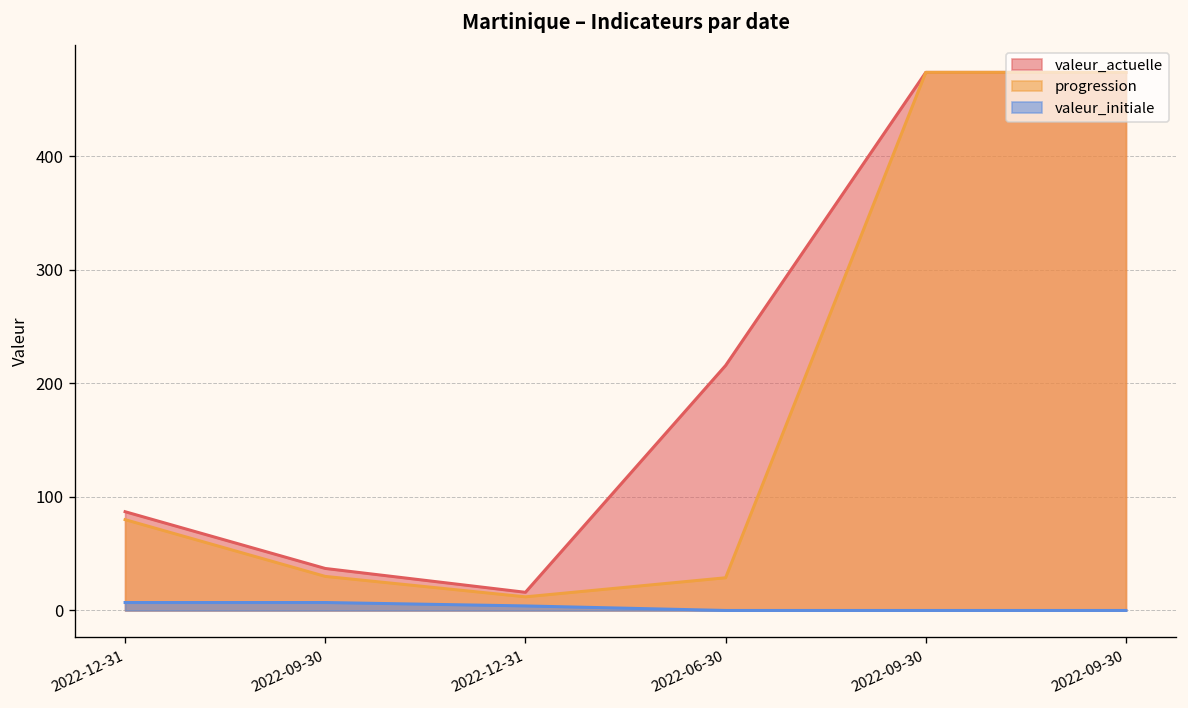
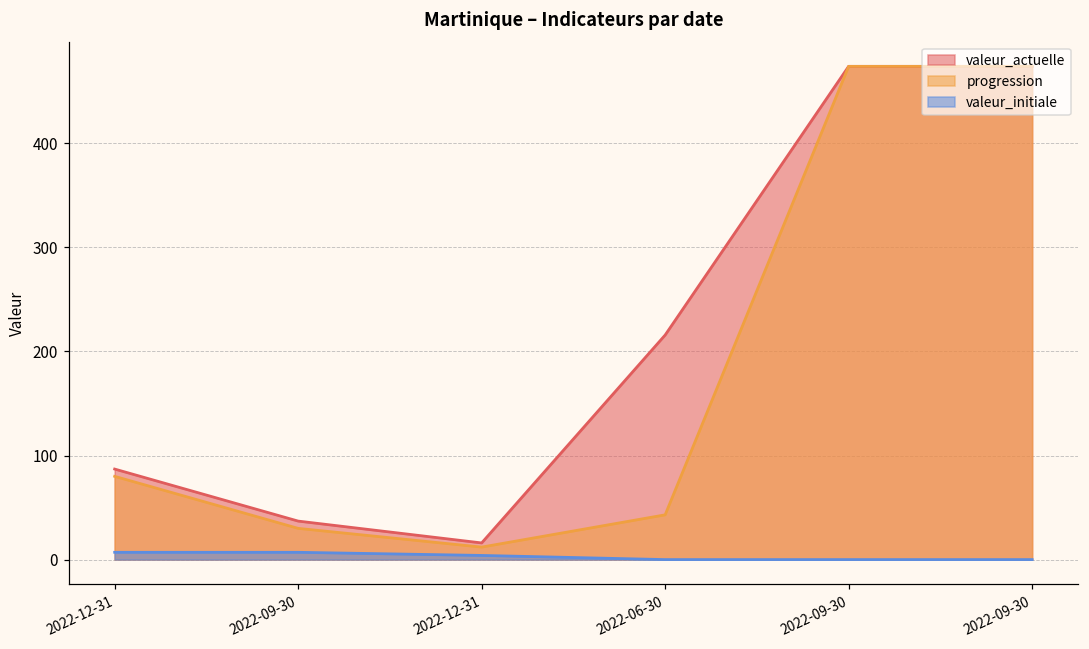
  {
    "valeur_actuelle": {
      "2022-06-30": 220
    },
    "progression": {
-     "2022-06-30": 30
+     "2022-06-30": 40
    },
    "valeur_initiale": {
      "2022-06-30": 0
    }
  }
